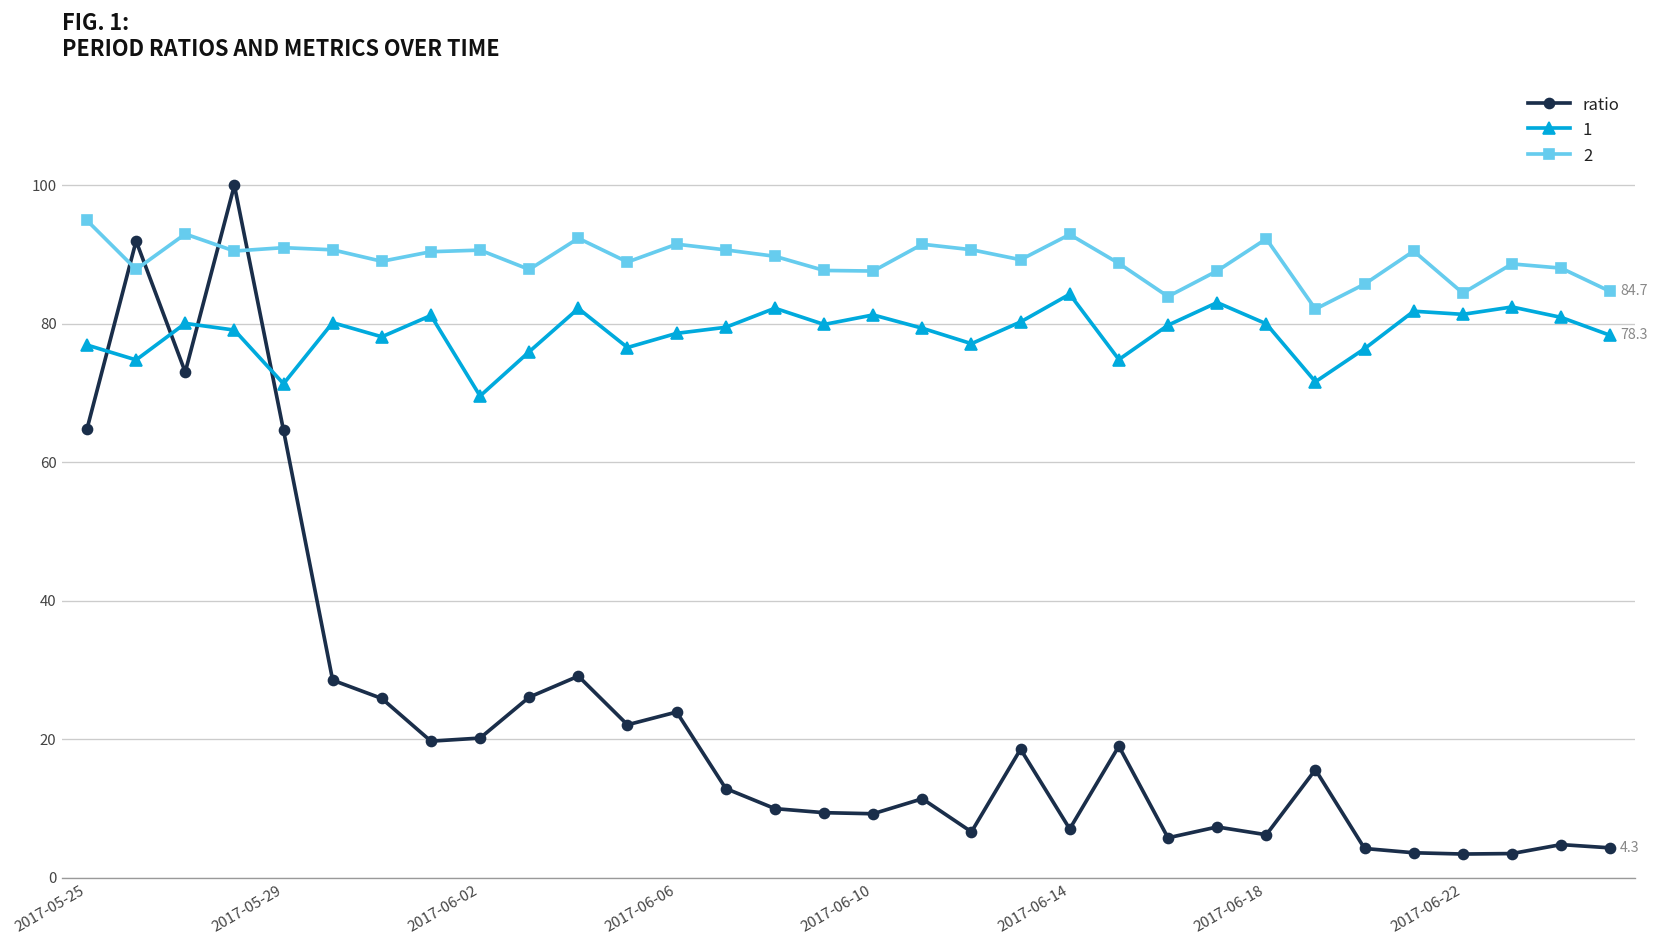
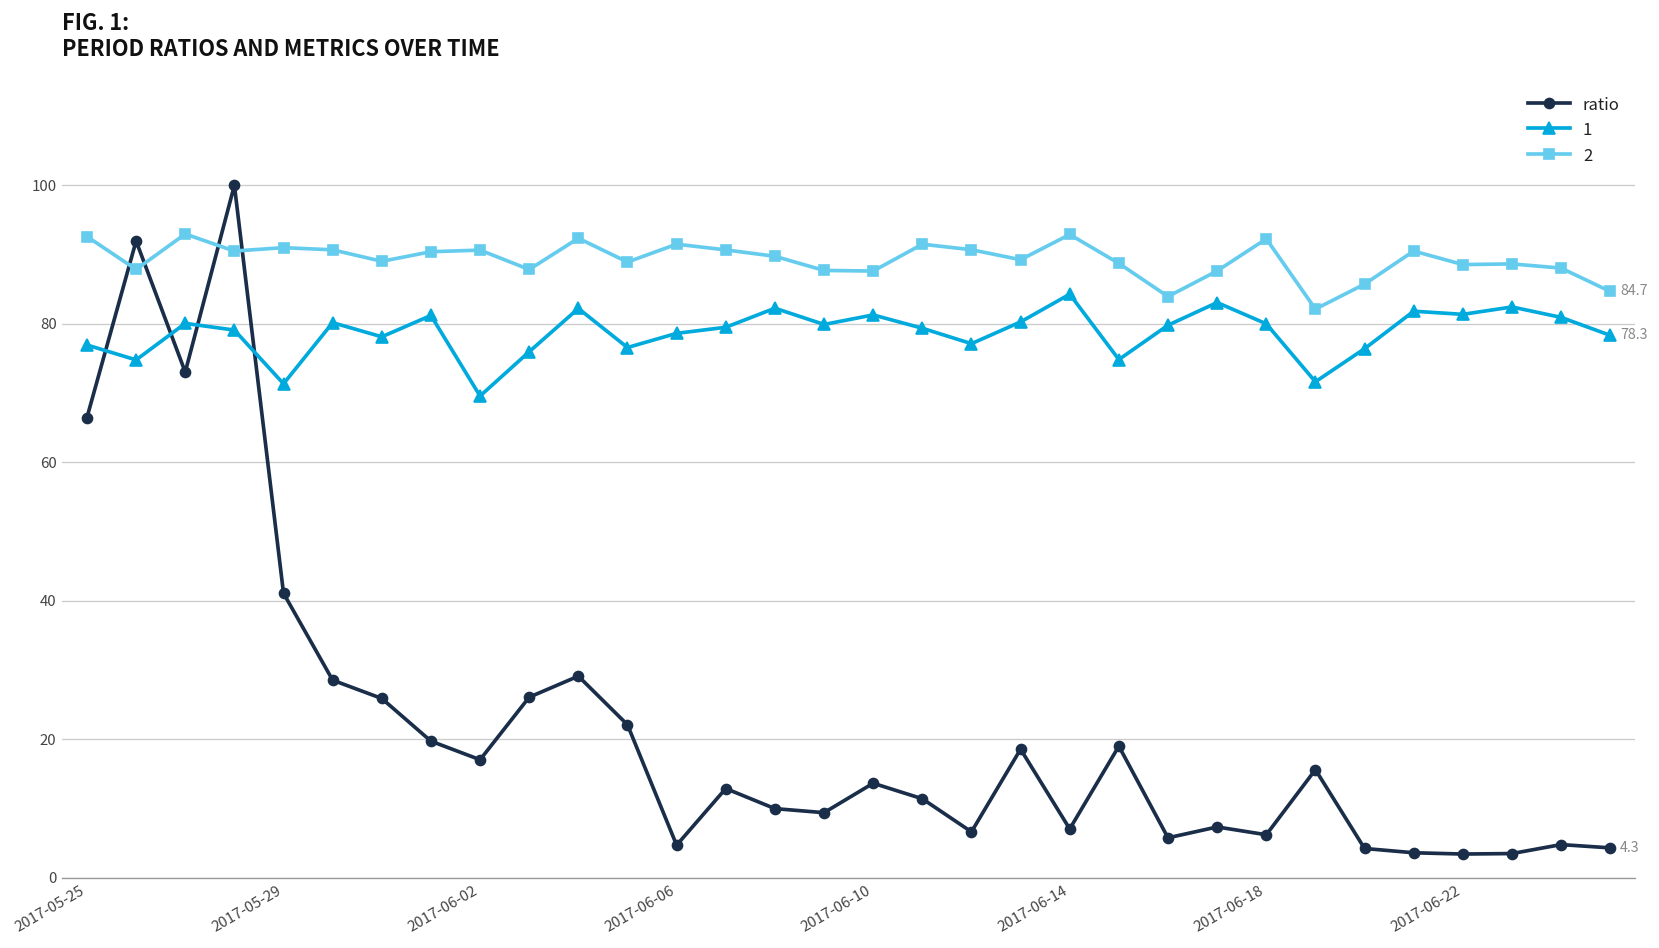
  {
    "ratio": {
-     "2017-05-25": 65,
-     "2017-05-29": 65,
-     "2017-06-02": 20,
-     "2017-06-06": 24,
-     "2017-06-10": 9,
+     "2017-05-25": 66,
+     "2017-05-29": 41,
+     "2017-06-02": 17,
+     "2017-06-06": 5,
+     "2017-06-10": 14,
      "2017-06-14": 7,
      "2017-06-18": 6,
      "2017-06-22": 3
    },
    "1": {
      "2017-05-25": 77,
      "2017-05-29": 71,
      "2017-06-02": 70,
      "2017-06-06": 79,
      "2017-06-10": 81,
      "2017-06-14": 84,
      "2017-06-18": 80,
      "2017-06-22": 81
    },
    "2": {
-     "2017-05-25": 95,
+     "2017-05-25": 93,
      "2017-05-29": 91,
      "2017-06-02": 91,
      "2017-06-06": 91,
      "2017-06-10": 88,
      "2017-06-14": 93,
      "2017-06-18": 92,
-     "2017-06-22": 84
+     "2017-06-22": 89
    }
  }
